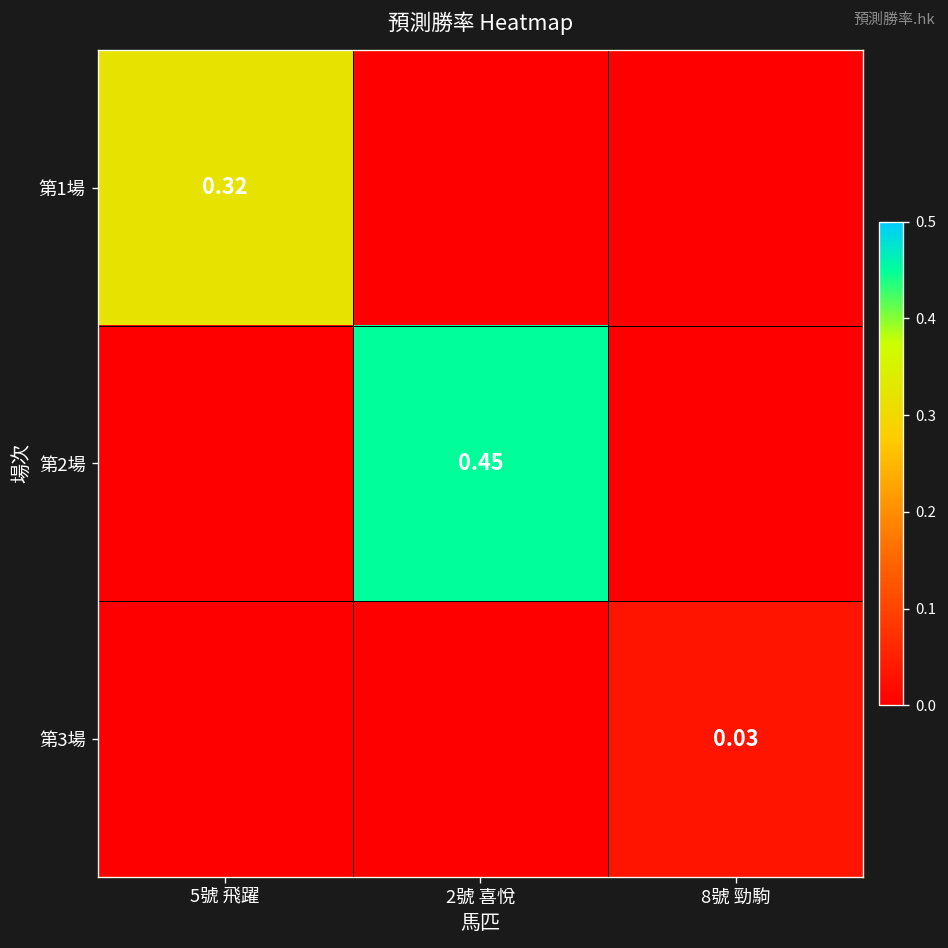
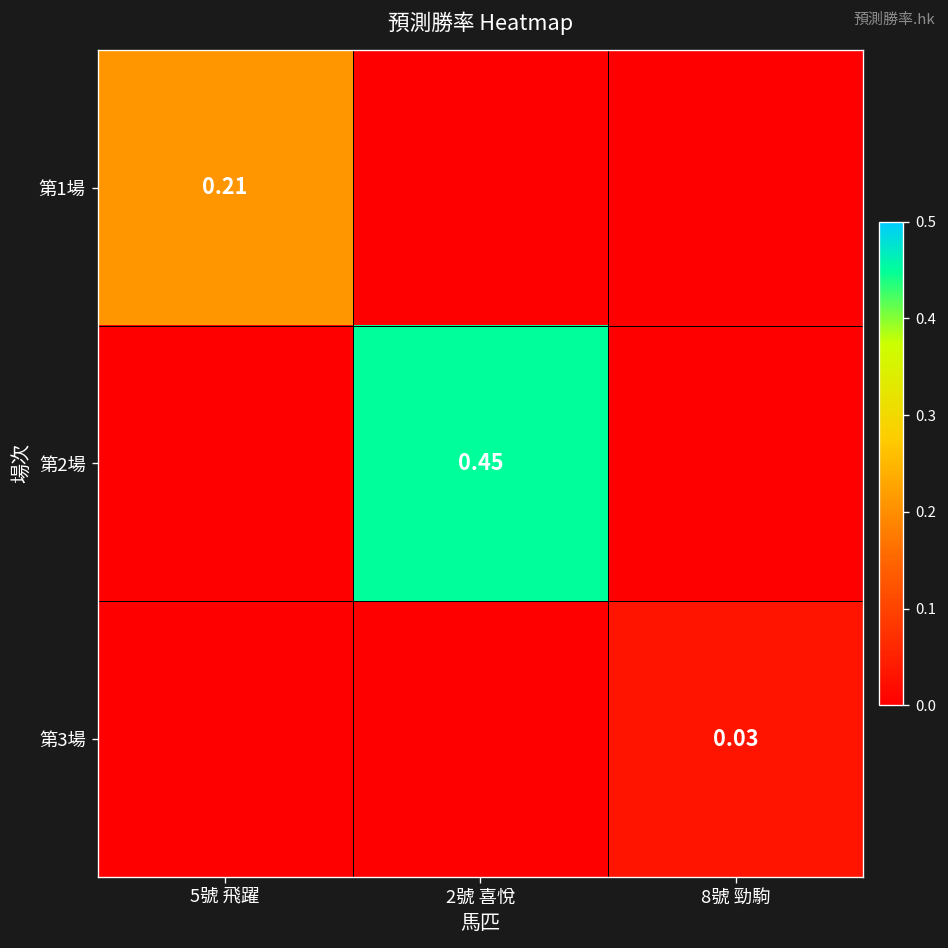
  {
    "第1場": {
-     "5號 飛躍": 0.32
+     "5號 飛躍": 0.21
    },
    "第2場": {
      "2號 喜悅": 0.45
    },
    "第3場": {
      "8號 勁駒": 0.03
    }
  }
